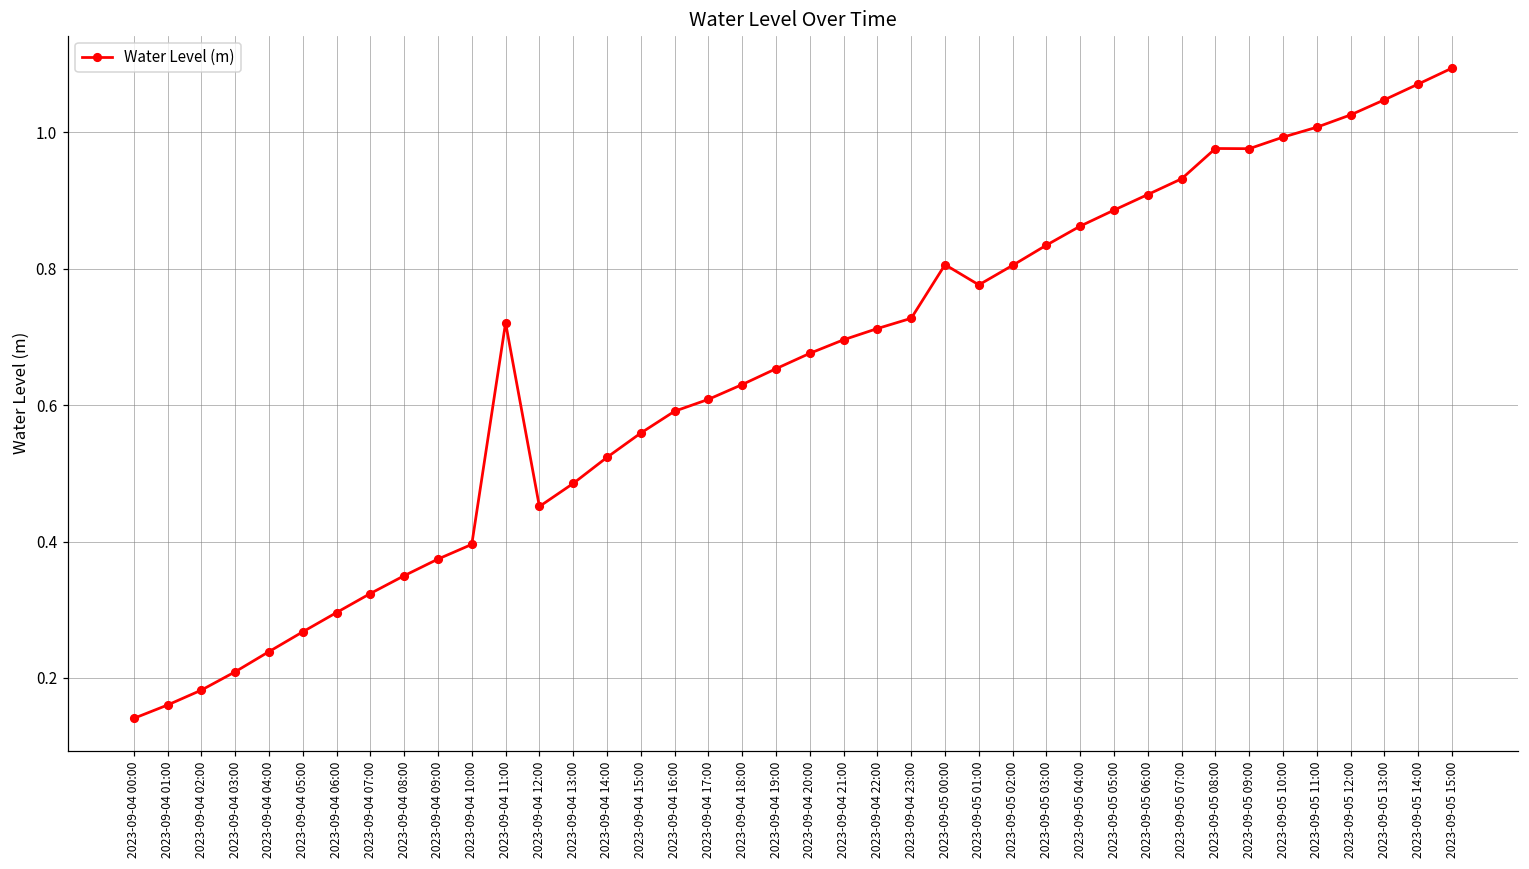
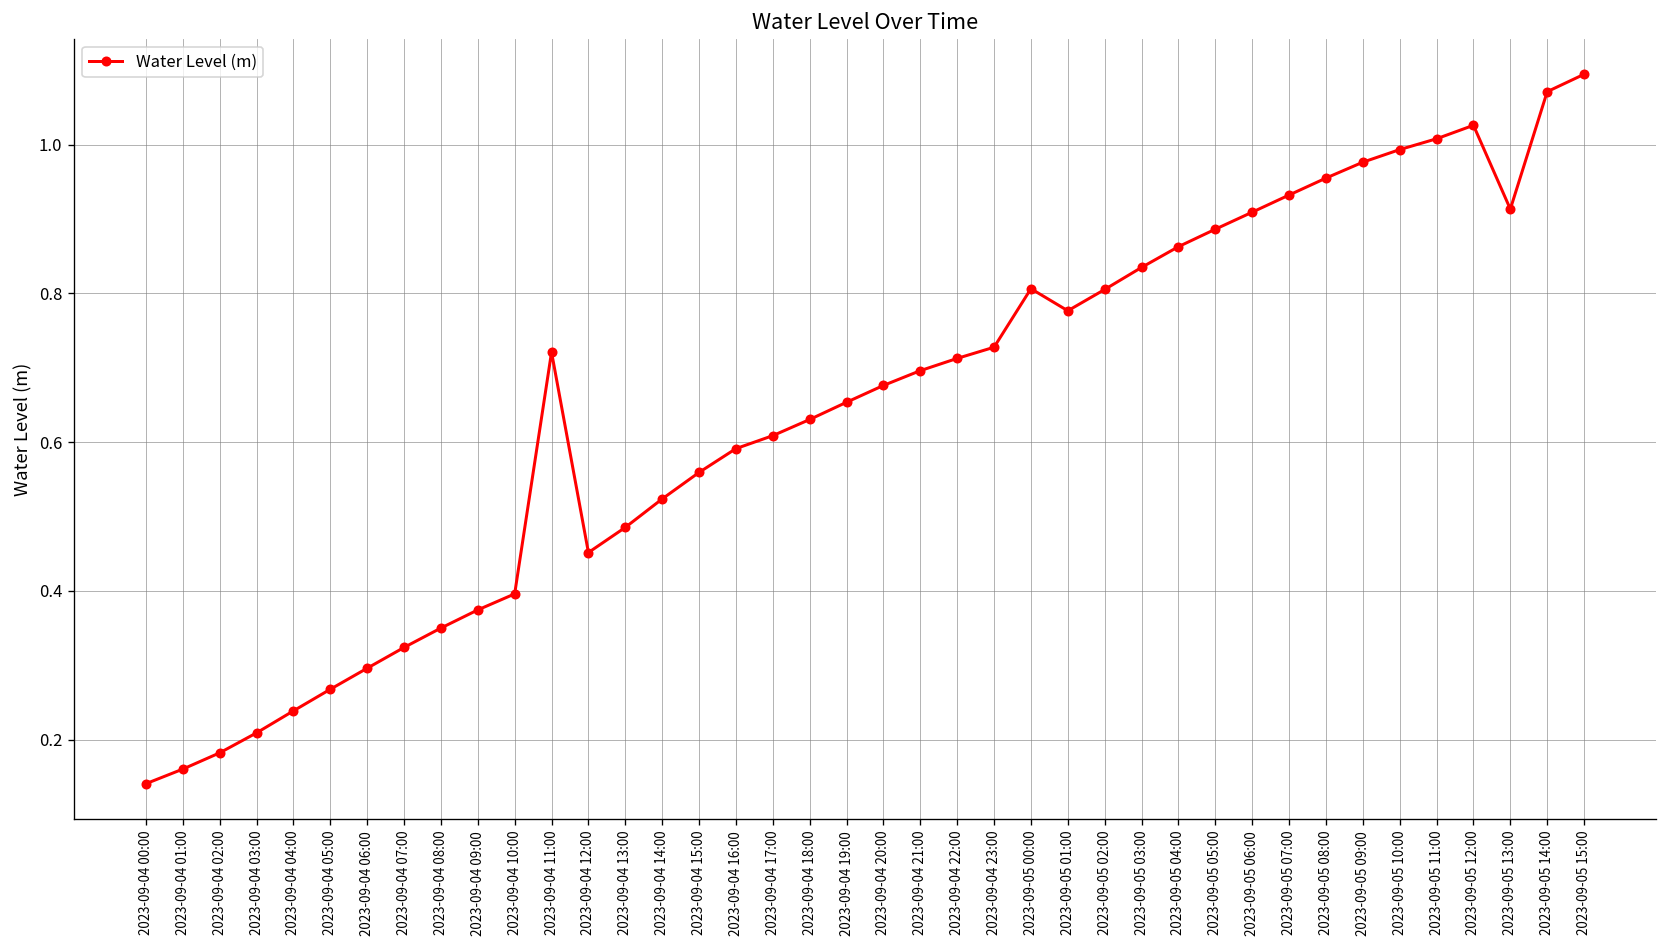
  {
    "2023-09-04 00:00": 0.14,
    "2023-09-04 01:00": 0.16,
    "2023-09-04 02:00": 0.18,
    "2023-09-04 03:00": 0.21,
    "2023-09-04 04:00": 0.24,
    "2023-09-04 05:00": 0.27,
    "2023-09-04 06:00": 0.30,
    "2023-09-04 07:00": 0.32,
    "2023-09-04 08:00": 0.35,
    "2023-09-04 09:00": 0.37,
    "2023-09-04 10:00": 0.40,
    "2023-09-04 11:00": 0.72,
    "2023-09-04 12:00": 0.45,
    "2023-09-04 13:00": 0.49,
    "2023-09-04 14:00": 0.52,
    "2023-09-04 15:00": 0.56,
    "2023-09-04 16:00": 0.59,
    "2023-09-04 17:00": 0.61,
    "2023-09-04 18:00": 0.63,
    "2023-09-04 19:00": 0.65,
    "2023-09-04 20:00": 0.68,
    "2023-09-04 21:00": 0.70,
    "2023-09-04 22:00": 0.71,
    "2023-09-04 23:00": 0.73,
    "2023-09-05 00:00": 0.81,
    "2023-09-05 01:00": 0.78,
    "2023-09-05 02:00": 0.81,
    "2023-09-05 03:00": 0.83,
    "2023-09-05 04:00": 0.86,
    "2023-09-05 05:00": 0.89,
    "2023-09-05 06:00": 0.91,
    "2023-09-05 07:00": 0.93,
-   "2023-09-05 08:00": 0.98,
+   "2023-09-05 08:00": 0.95,
    "2023-09-05 09:00": 0.98,
    "2023-09-05 10:00": 0.99,
    "2023-09-05 11:00": 1.01,
    "2023-09-05 12:00": 1.03,
-   "2023-09-05 13:00": 1.05,
+   "2023-09-05 13:00": 0.91,
    "2023-09-05 14:00": 1.07,
    "2023-09-05 15:00": 1.09
  }
